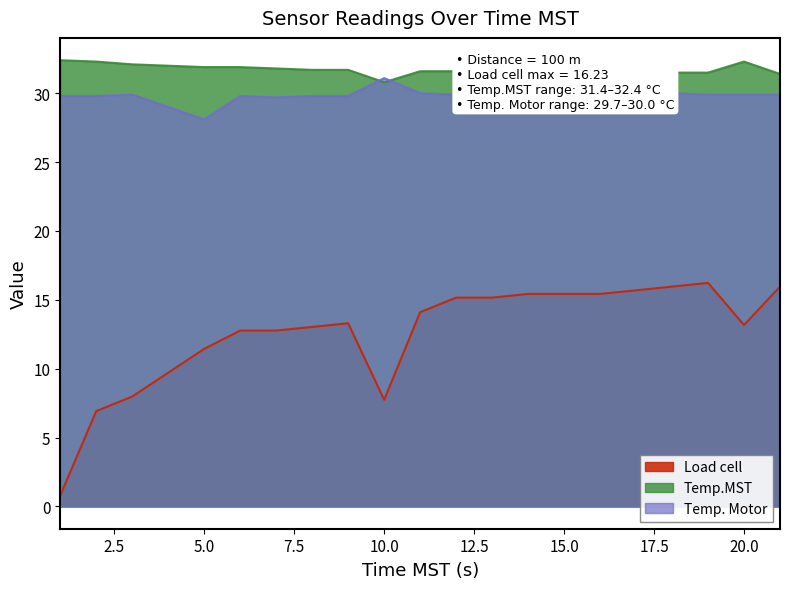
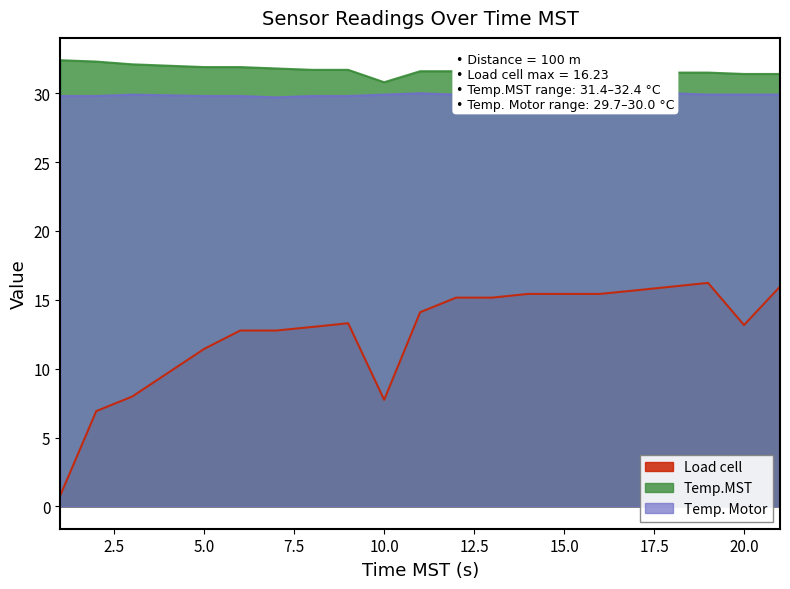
  {
    "Load cell": {
      "5.0": 11.4,
      "10.0": 7.7,
      "15.0": 15.4,
      "20.0": 13.2
    },
    "Temp.MST": {
      "5.0": 31.9,
      "10.0": 30.8,
-     "20.0": 32.3
+     "20.0": 31.4
    },
    "Temp. Motor": {
-     "5.0": 28.1,
-     "10.0": 31.1,
+     "5.0": 29.8,
+     "10.0": 29.9,
      "20.0": 29.9
    }
  }
